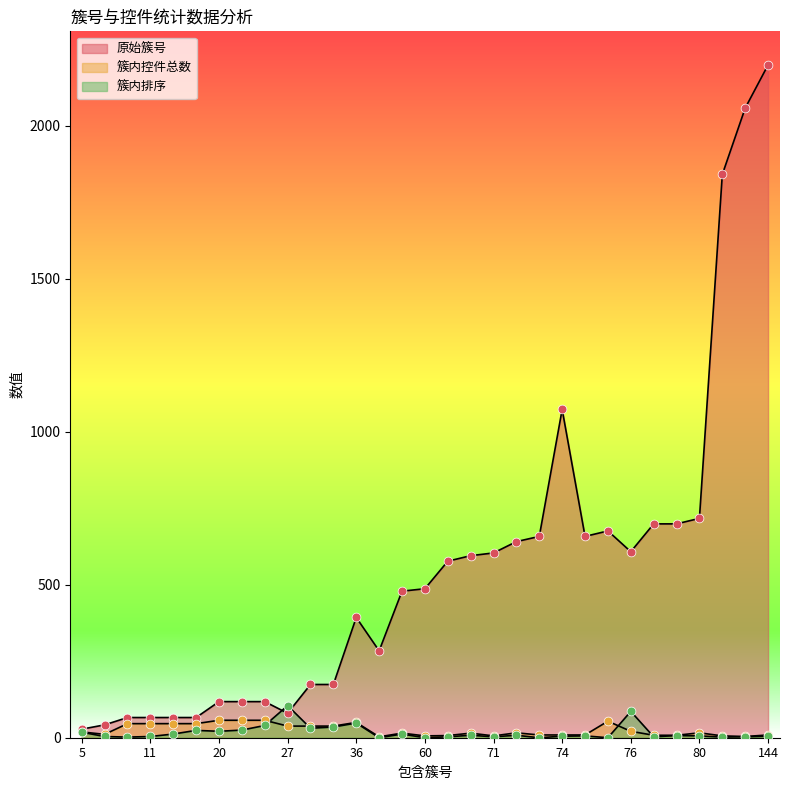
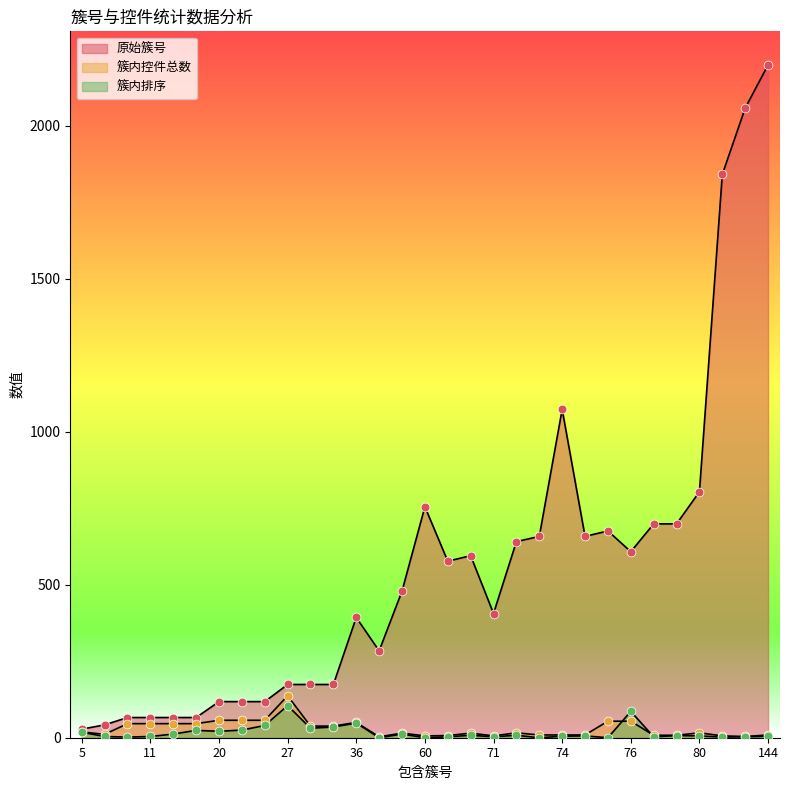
  {
    "原始簇号": {
-     "27": 80,
+     "27": 170,
      "36": 390,
-     "60": 490,
-     "71": 600,
+     "60": 760,
+     "71": 410,
      "74": 1070,
      "76": 610,
-     "80": 720,
+     "80": 800,
      "144": 2200
    },
    "簇内控件总数": {
-     "27": 40,
-     "76": 20,
+     "27": 140,
+     "76": 50,
      "80": 20
    },
    "簇内排序": {
      "27": 110,
      "76": 90,
      "80": 10
    }
  }
